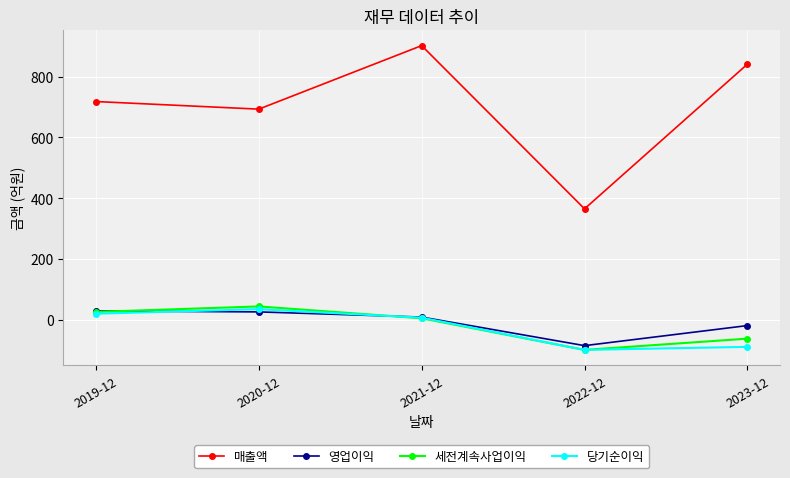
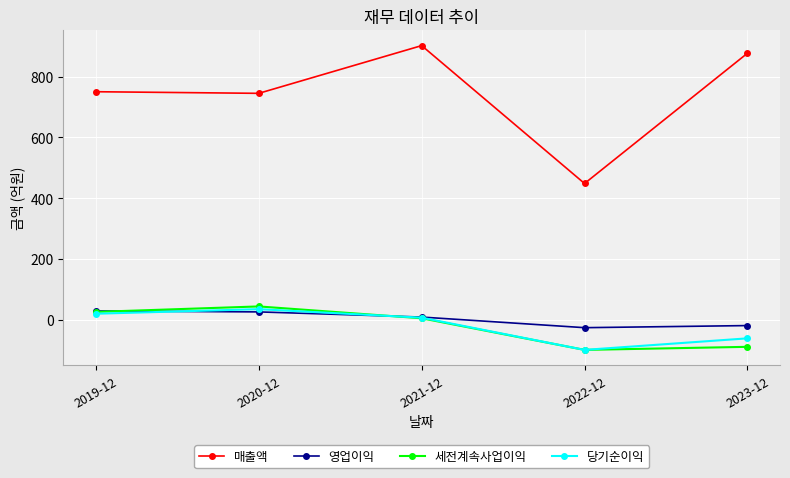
  {
    "매출액": {
-     "2019-12": 720,
-     "2020-12": 690,
+     "2019-12": 750,
+     "2020-12": 750,
      "2021-12": 900,
-     "2022-12": 370,
-     "2023-12": 840
+     "2022-12": 450,
+     "2023-12": 880
    },
    "영업이익": {
      "2020-12": 30,
-     "2022-12": -90,
+     "2022-12": -30,
      "2023-12": -20
    },
    "세전계속사업이익": {
      "2020-12": 40,
-     "2023-12": -60
+     "2023-12": -90
    },
    "당기순이익": {
      "2020-12": 40,
-     "2023-12": -90
+     "2023-12": -60
    }
  }
